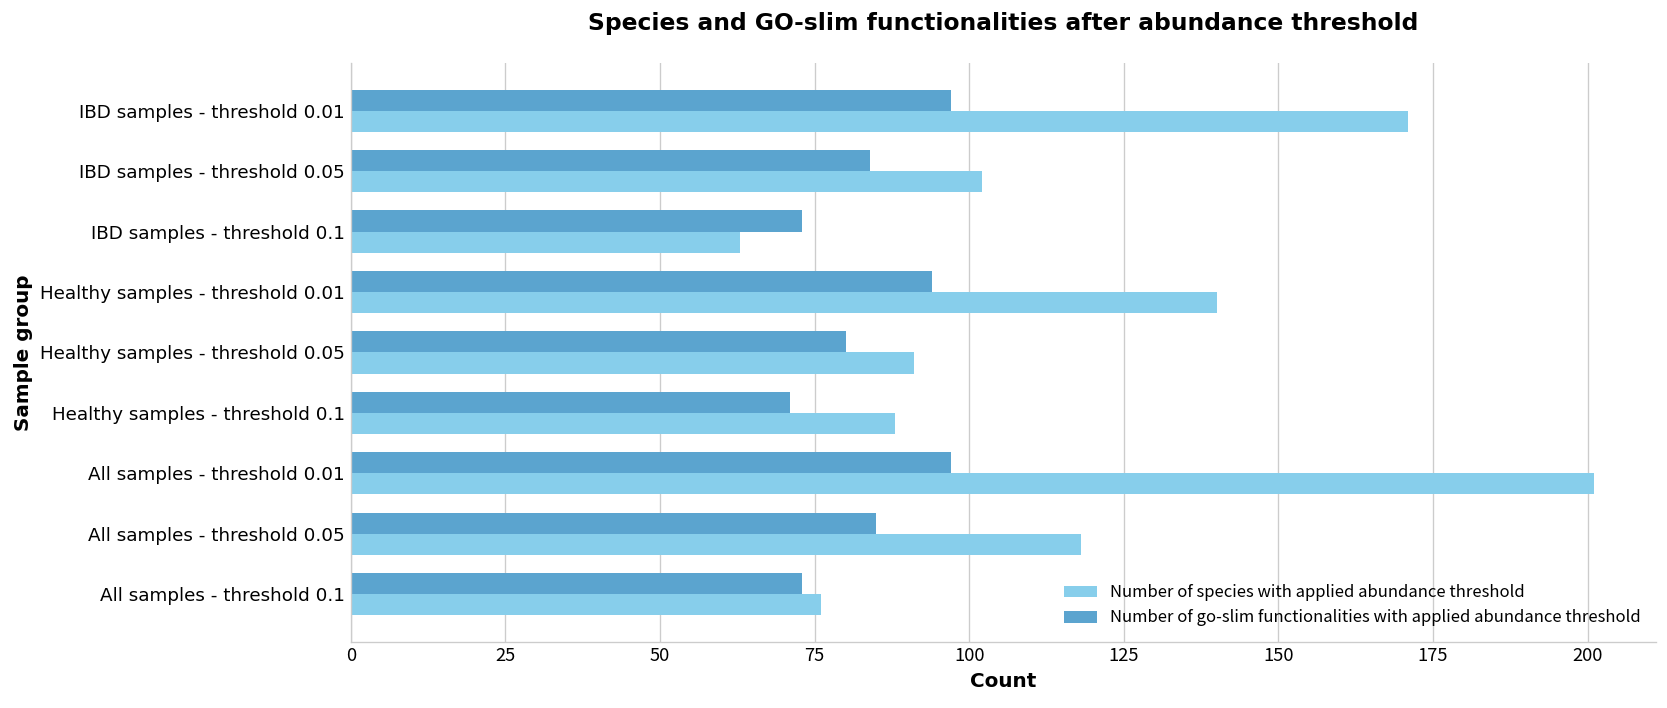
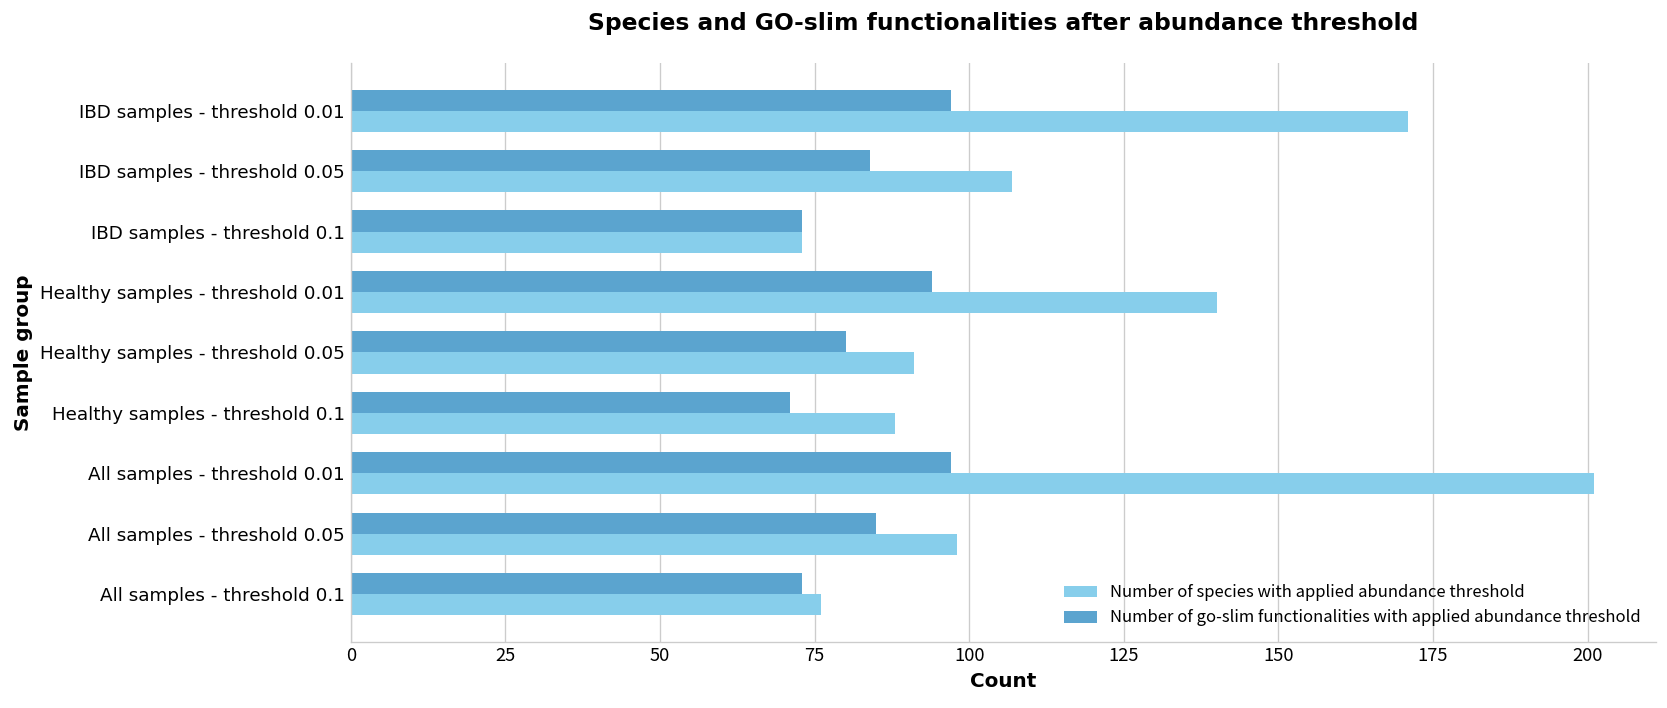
  {
    "Number of species with applied abundance threshold": {
      "IBD samples - threshold 0.01": 171,
-     "IBD samples - threshold 0.05": 102,
-     "IBD samples - threshold 0.1": 63,
+     "IBD samples - threshold 0.05": 107,
+     "IBD samples - threshold 0.1": 73,
      "Healthy samples - threshold 0.01": 140,
      "Healthy samples - threshold 0.05": 91,
      "Healthy samples - threshold 0.1": 88,
      "All samples - threshold 0.01": 201,
-     "All samples - threshold 0.05": 118,
+     "All samples - threshold 0.05": 98,
      "All samples - threshold 0.1": 76
    },
    "Number of go-slim functionalities with applied abundance threshold": {
      "IBD samples - threshold 0.01": 97,
      "IBD samples - threshold 0.05": 84,
      "IBD samples - threshold 0.1": 73,
      "Healthy samples - threshold 0.01": 94,
      "Healthy samples - threshold 0.05": 80,
      "Healthy samples - threshold 0.1": 71,
      "All samples - threshold 0.01": 97,
      "All samples - threshold 0.05": 85,
      "All samples - threshold 0.1": 73
    }
  }
